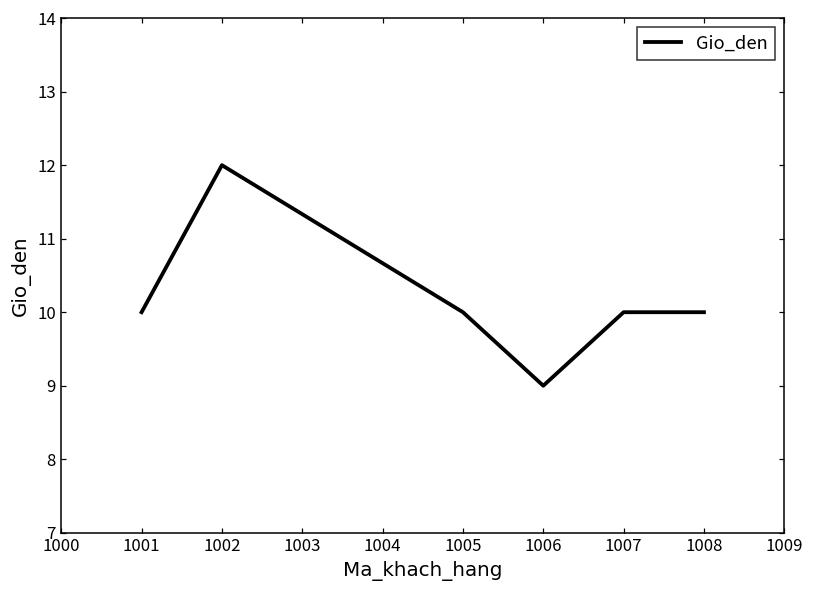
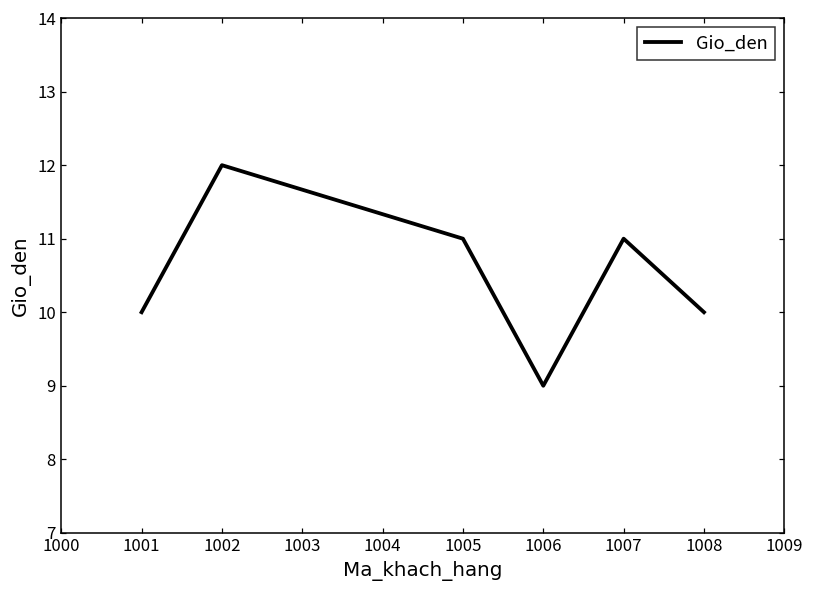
  {
    "1001": 10,
    "1002": 12,
-   "1005": 10,
+   "1005": 11,
    "1006": 9,
-   "1007": 10,
+   "1007": 11,
    "1008": 10
  }
